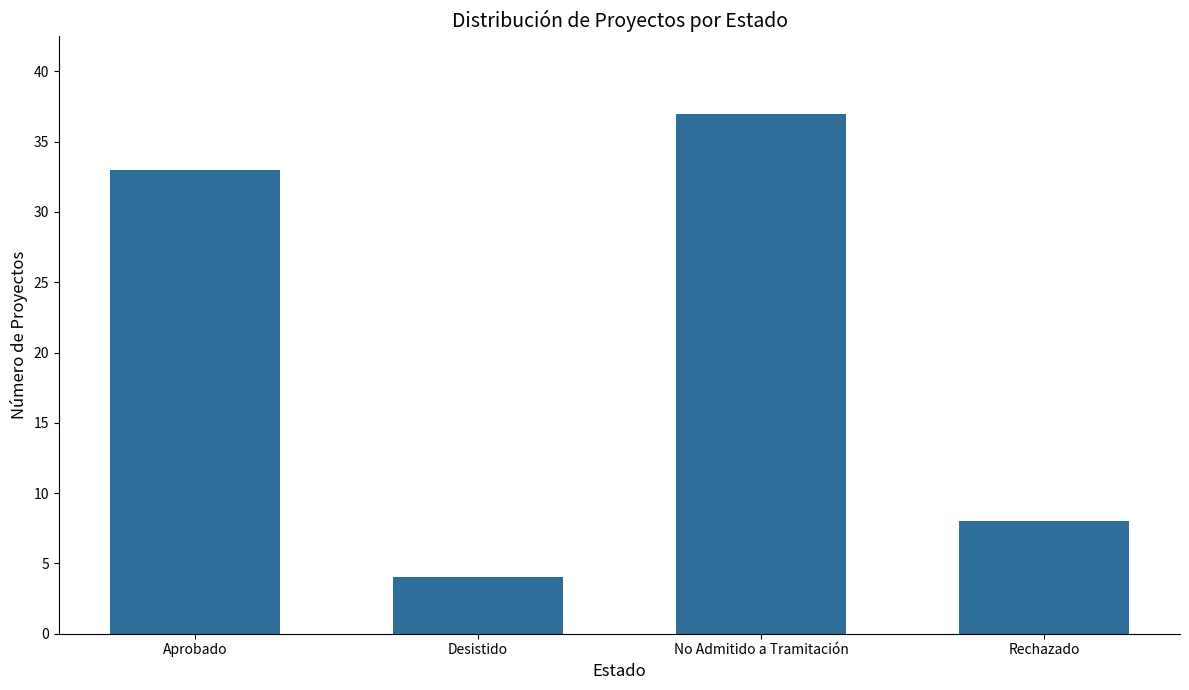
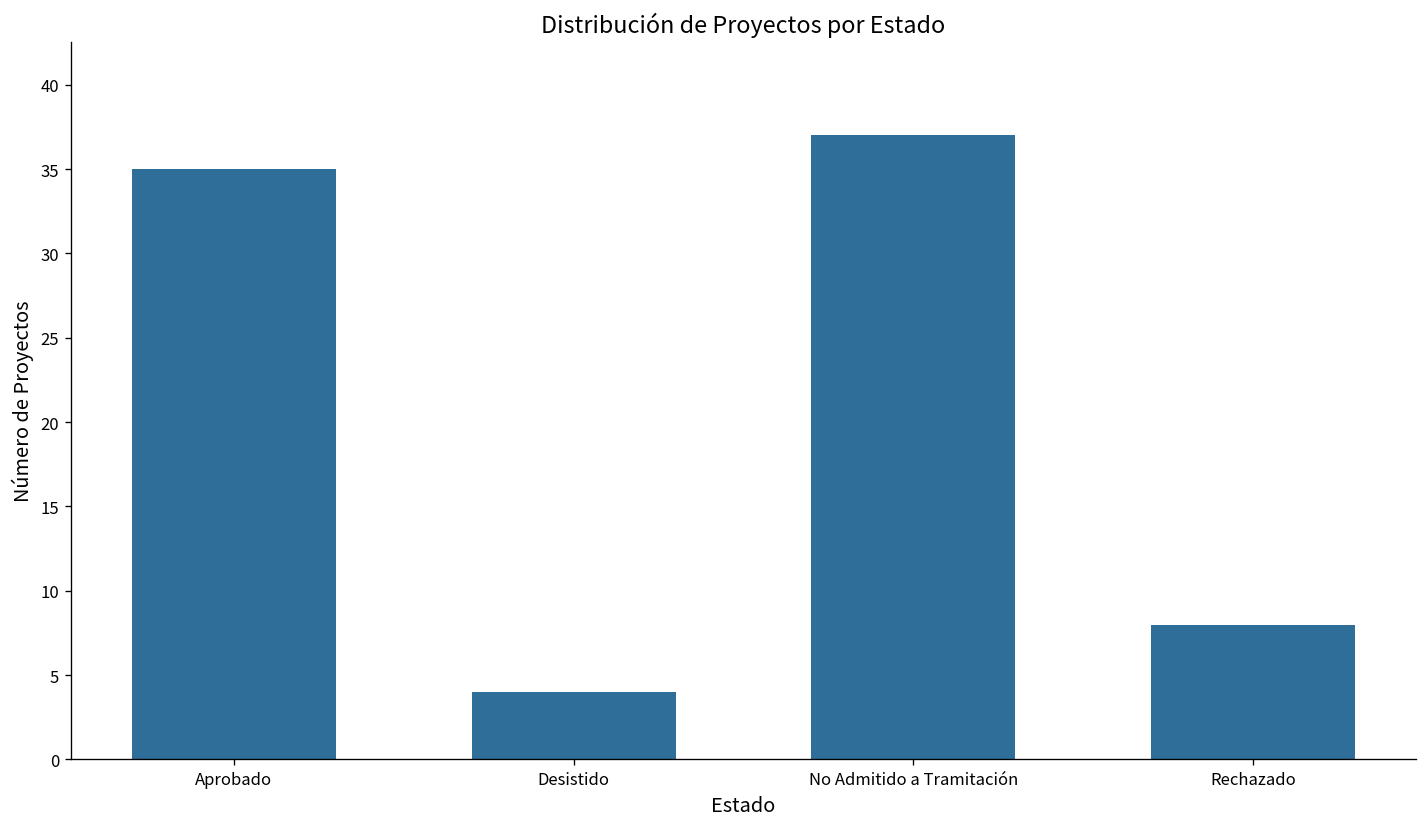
  {
-   "Aprobado": 33,
+   "Aprobado": 35,
    "Desistido": 4,
    "No Admitido a Tramitación": 37,
    "Rechazado": 8
  }
